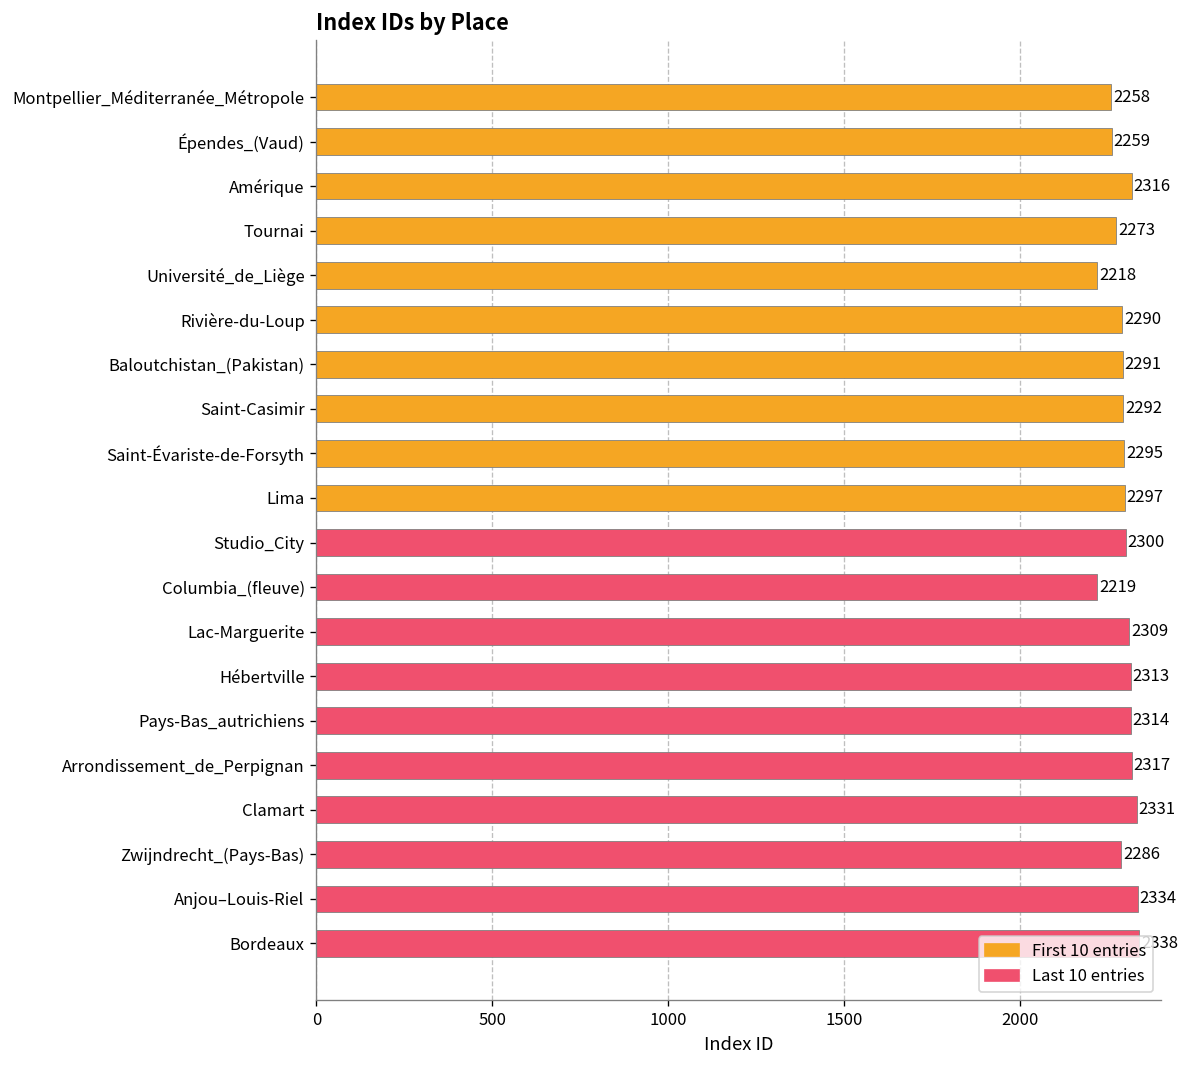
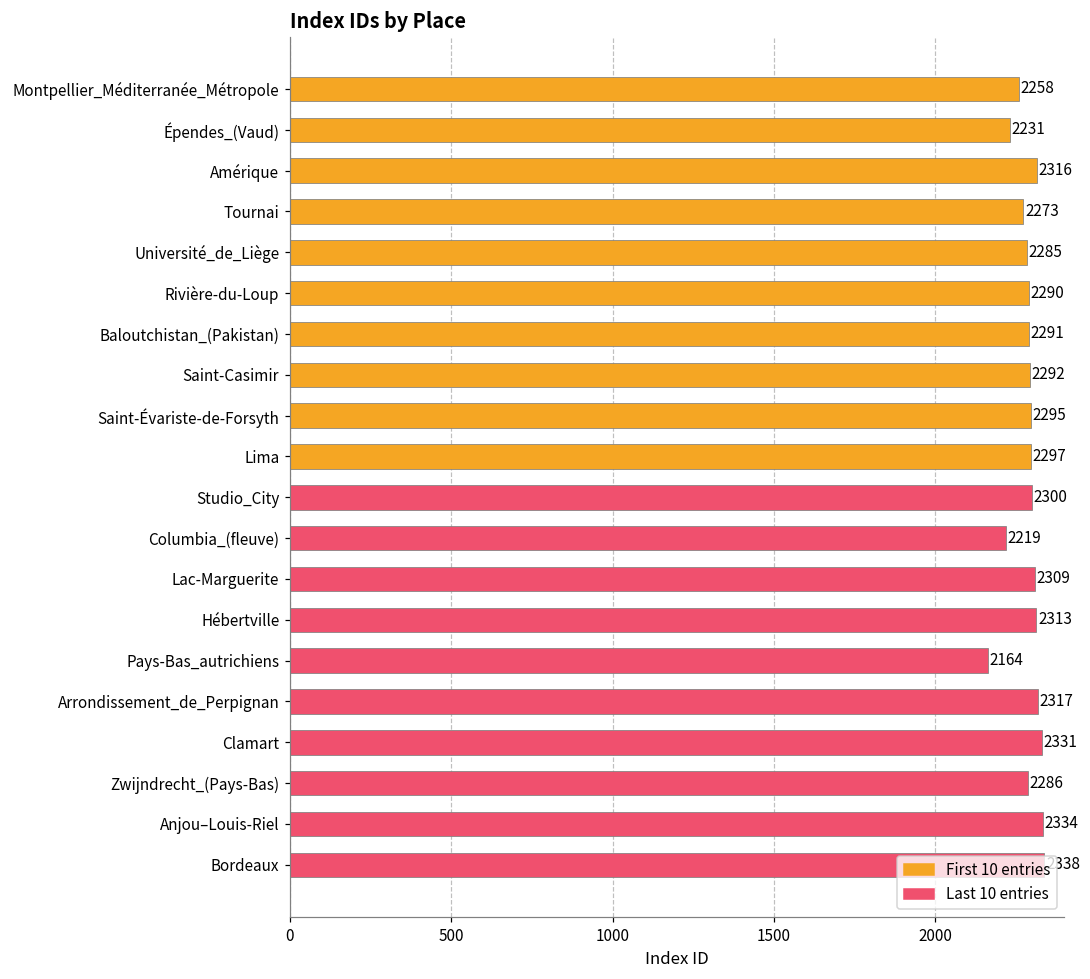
  {
    "Montpellier_Méditerranée_Métropole": 2258,
-   "Épendes_(Vaud)": 2259,
+   "Épendes_(Vaud)": 2231,
    "Amérique": 2316,
    "Tournai": 2273,
-   "Université_de_Liège": 2218,
+   "Université_de_Liège": 2285,
    "Rivière-du-Loup": 2290,
    "Baloutchistan_(Pakistan)": 2291,
    "Saint-Casimir": 2292,
    "Saint-Évariste-de-Forsyth": 2295,
    "Lima": 2297,
    "Studio_City": 2300,
    "Columbia_(fleuve)": 2219,
    "Lac-Marguerite": 2309,
    "Hébertville": 2313,
-   "Pays-Bas_autrichiens": 2314,
+   "Pays-Bas_autrichiens": 2164,
    "Arrondissement_de_Perpignan": 2317,
    "Clamart": 2331,
    "Zwijndrecht_(Pays-Bas)": 2286,
    "Anjou–Louis-Riel": 2334
  }
